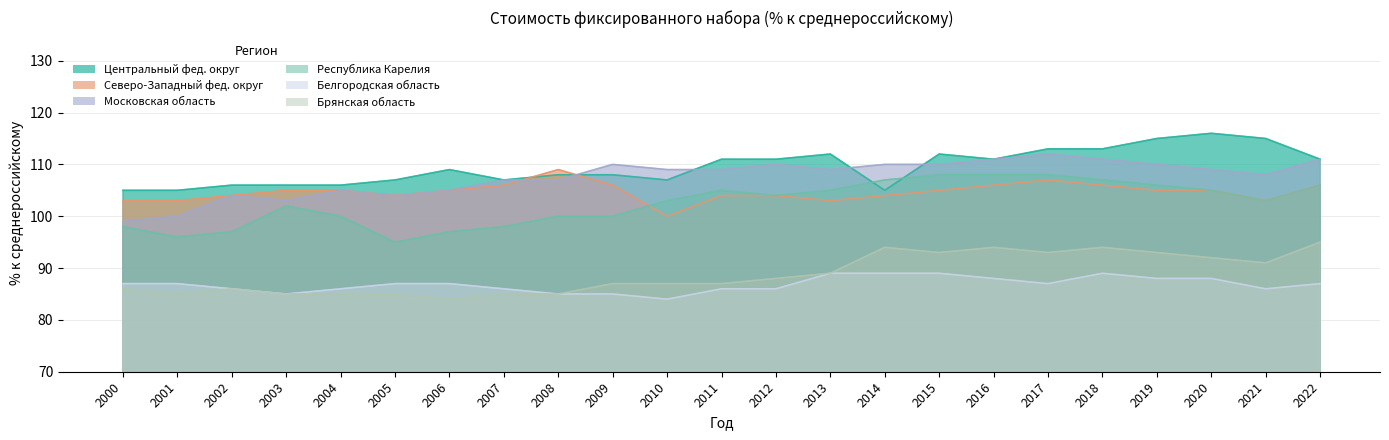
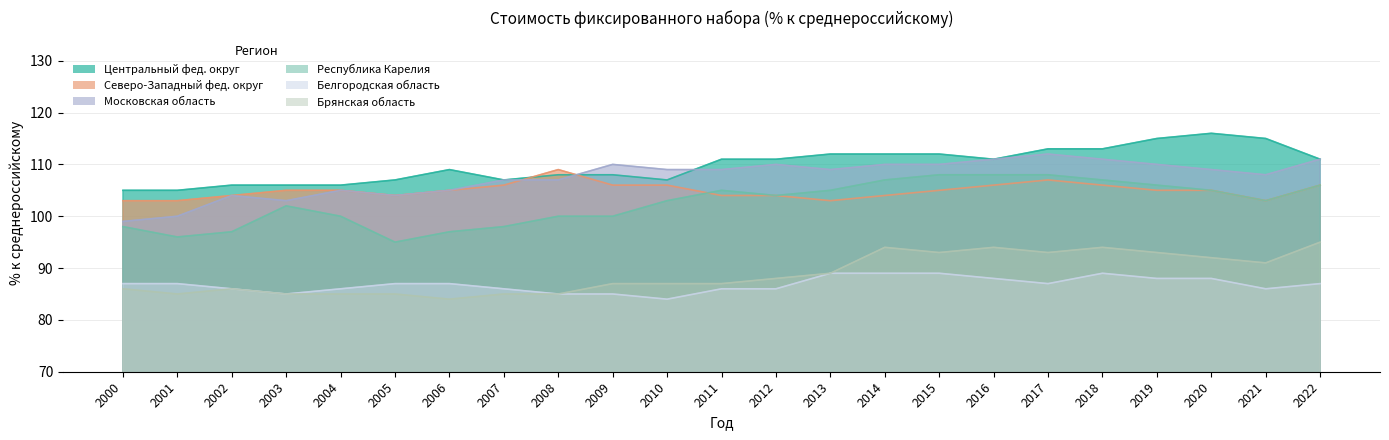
  {
    "Центральный фед. округ": {
      "2000": 105,
      "2001": 105,
      "2002": 106,
      "2003": 106,
      "2004": 106,
      "2005": 107,
      "2006": 109,
      "2008": 108,
      "2009": 108,
      "2010": 107,
      "2011": 111,
      "2012": 111,
      "2013": 112,
-     "2014": 105,
+     "2014": 112,
      "2015": 112,
      "2017": 113,
      "2018": 113,
      "2019": 115,
      "2020": 116,
      "2021": 115
    },
    "Северо-Западный фед. округ": {
      "2000": 103,
      "2001": 103,
      "2003": 105,
      "2007": 106,
      "2008": 109,
      "2009": 106,
-     "2010": 100,
+     "2010": 106,
      "2011": 104,
      "2013": 103,
      "2014": 104,
      "2015": 105,
      "2016": 106,
      "2017": 107,
      "2018": 106,
      "2019": 105
    }
  }
